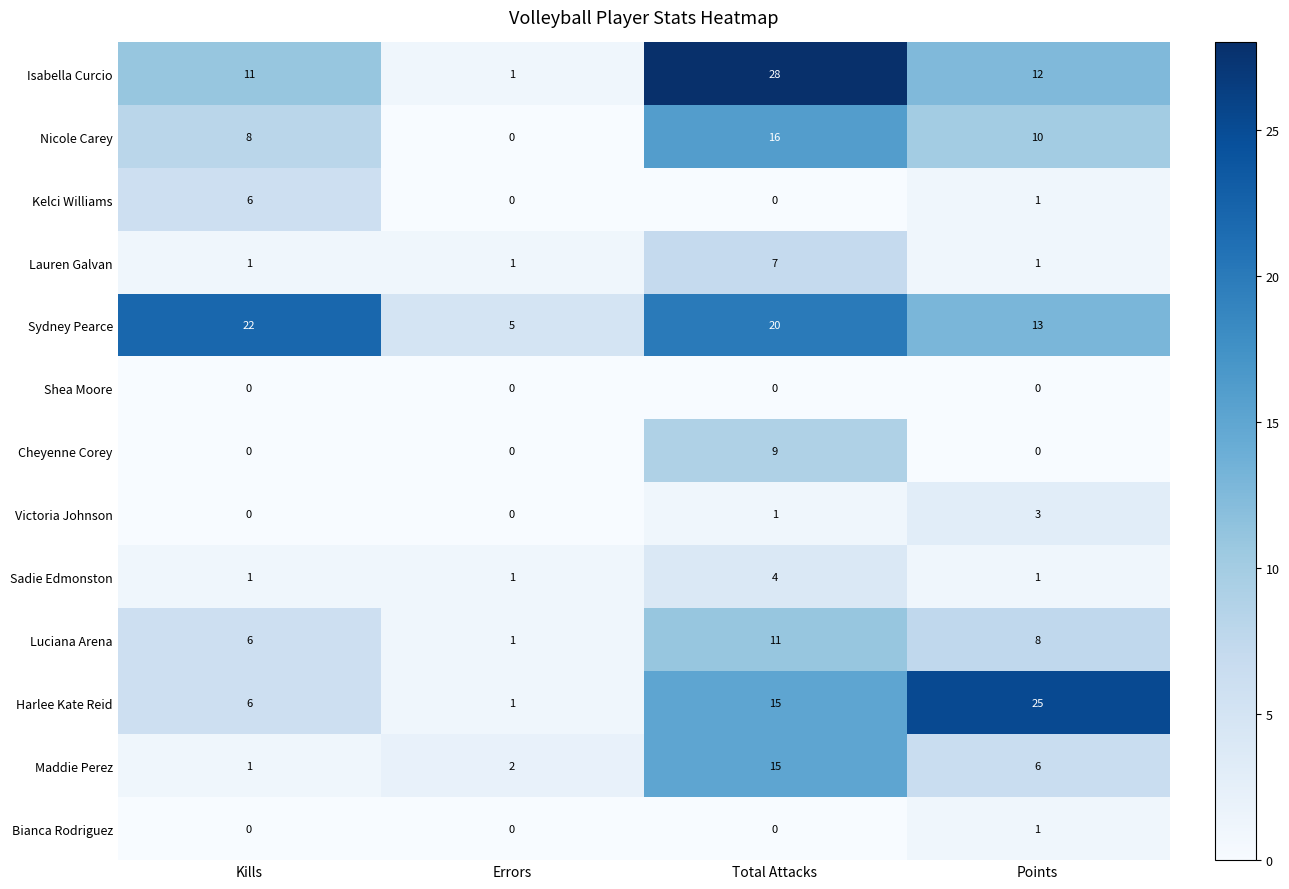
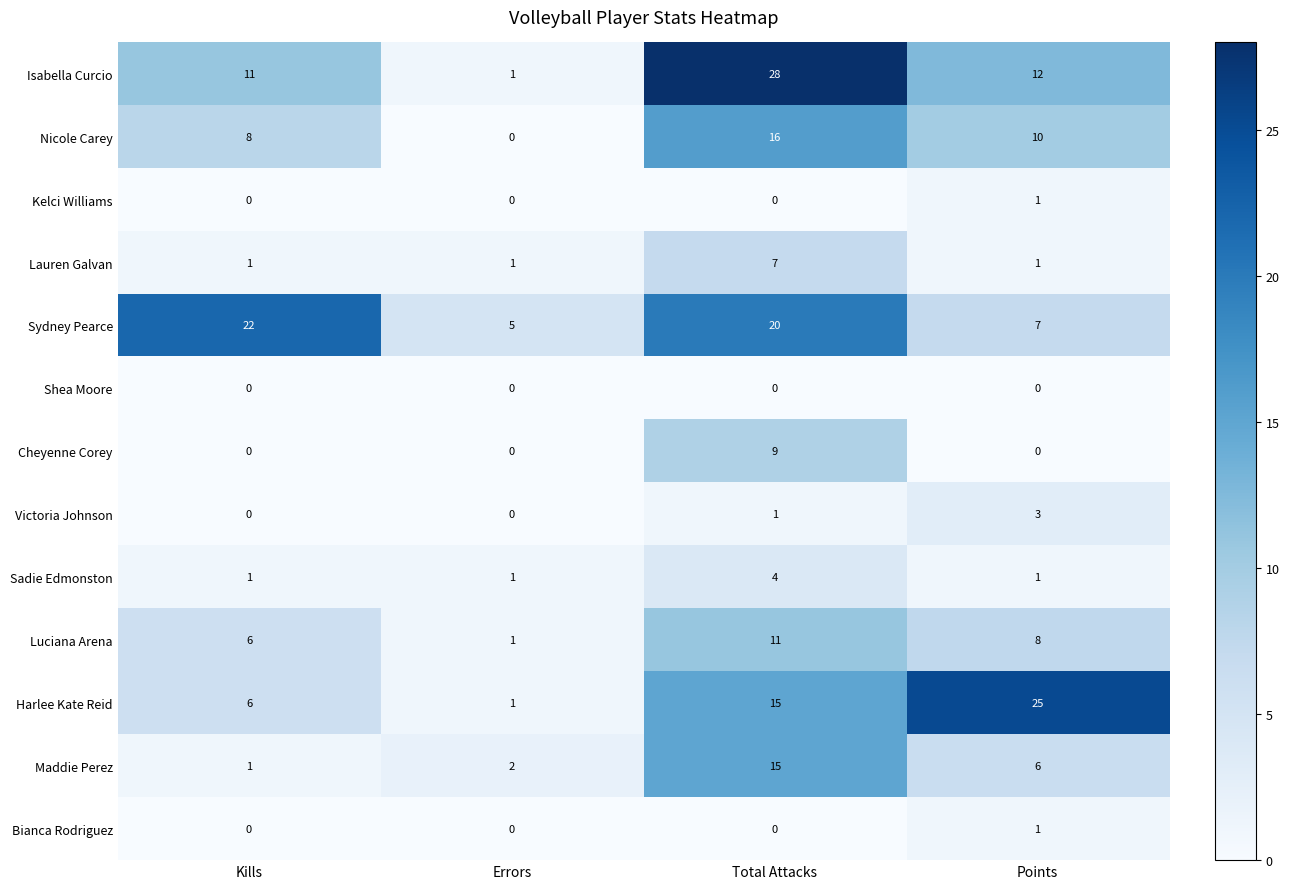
  {
    "Isabella Curcio": {
      "Kills": 11,
      "Errors": 1,
      "Total Attacks": 28,
      "Points": 12
    },
    "Nicole Carey": {
      "Kills": 8,
      "Errors": 0,
      "Total Attacks": 16,
      "Points": 10
    },
    "Kelci Williams": {
-     "Kills": 6,
+     "Kills": 0,
      "Errors": 0,
      "Total Attacks": 0,
      "Points": 1
    },
    "Lauren Galvan": {
      "Kills": 1,
      "Errors": 1,
      "Total Attacks": 7,
      "Points": 1
    },
    "Sydney Pearce": {
      "Kills": 22,
      "Errors": 5,
      "Total Attacks": 20,
-     "Points": 13
+     "Points": 7
    },
    "Shea Moore": {
      "Kills": 0,
      "Errors": 0,
      "Total Attacks": 0,
      "Points": 0
    },
    "Cheyenne Corey": {
      "Kills": 0,
      "Errors": 0,
      "Total Attacks": 9,
      "Points": 0
    },
    "Victoria Johnson": {
      "Kills": 0,
      "Errors": 0,
      "Total Attacks": 1,
      "Points": 3
    },
    "Sadie Edmonston": {
      "Kills": 1,
      "Errors": 1,
      "Total Attacks": 4,
      "Points": 1
    },
    "Luciana Arena": {
      "Kills": 6,
      "Errors": 1,
      "Total Attacks": 11,
      "Points": 8
    },
    "Harlee Kate Reid": {
      "Kills": 6,
      "Errors": 1,
      "Total Attacks": 15,
      "Points": 25
    },
    "Maddie Perez": {
      "Kills": 1,
      "Errors": 2,
      "Total Attacks": 15,
      "Points": 6
    },
    "Bianca Rodriguez": {
      "Kills": 0,
      "Errors": 0,
      "Total Attacks": 0,
      "Points": 1
    }
  }
